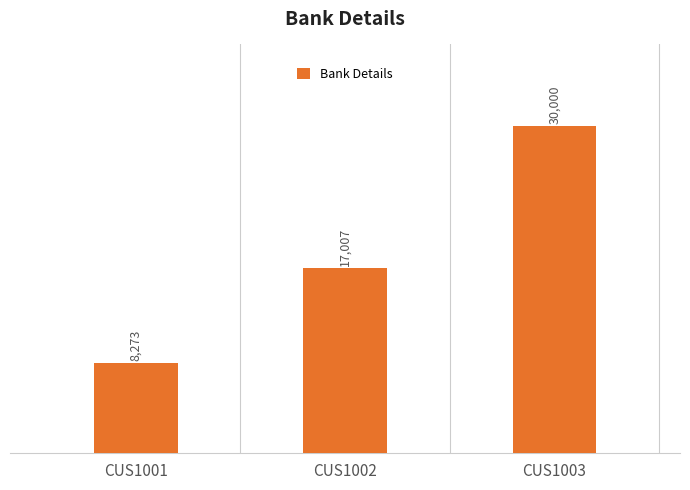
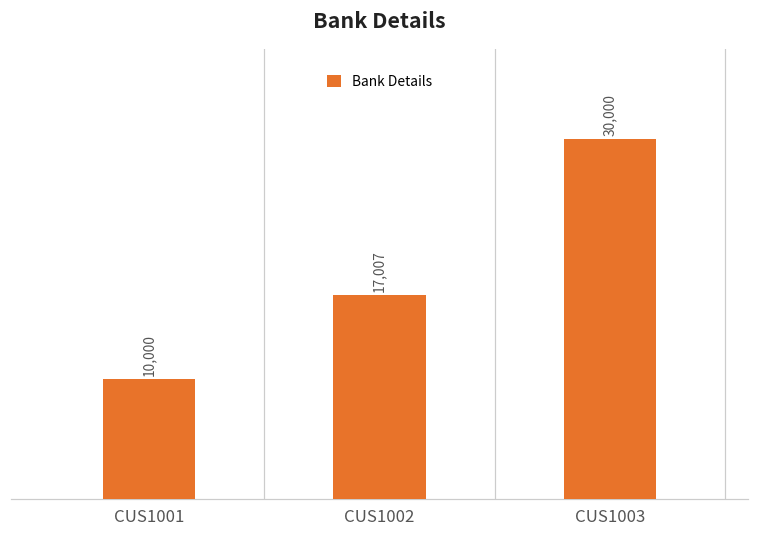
  {
-   "CUS1001": "8,273",
+   "CUS1001": "10,000",
    "CUS1002": "17,007",
    "CUS1003": "30,000"
  }
